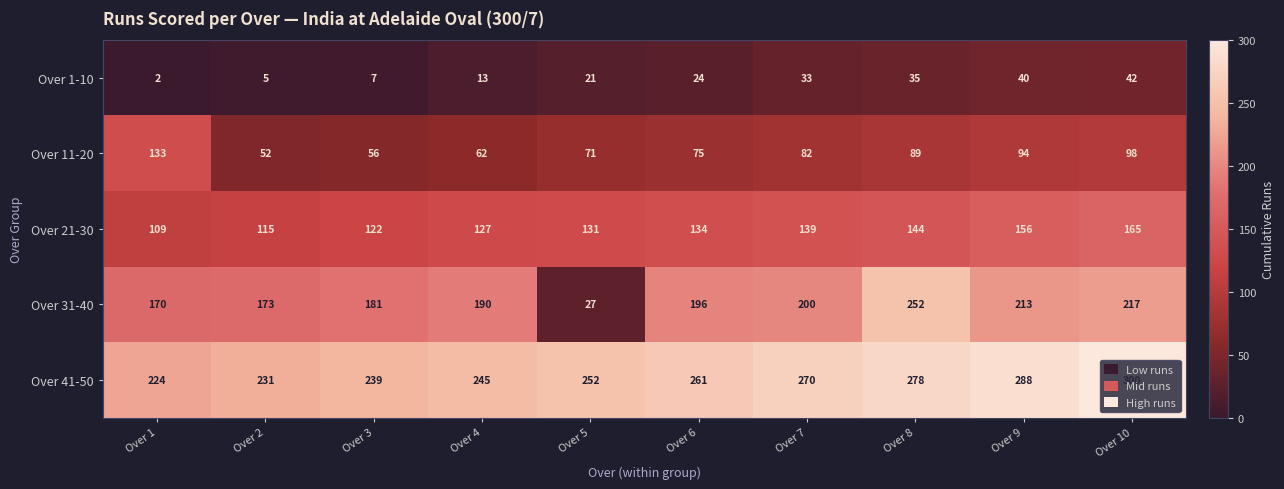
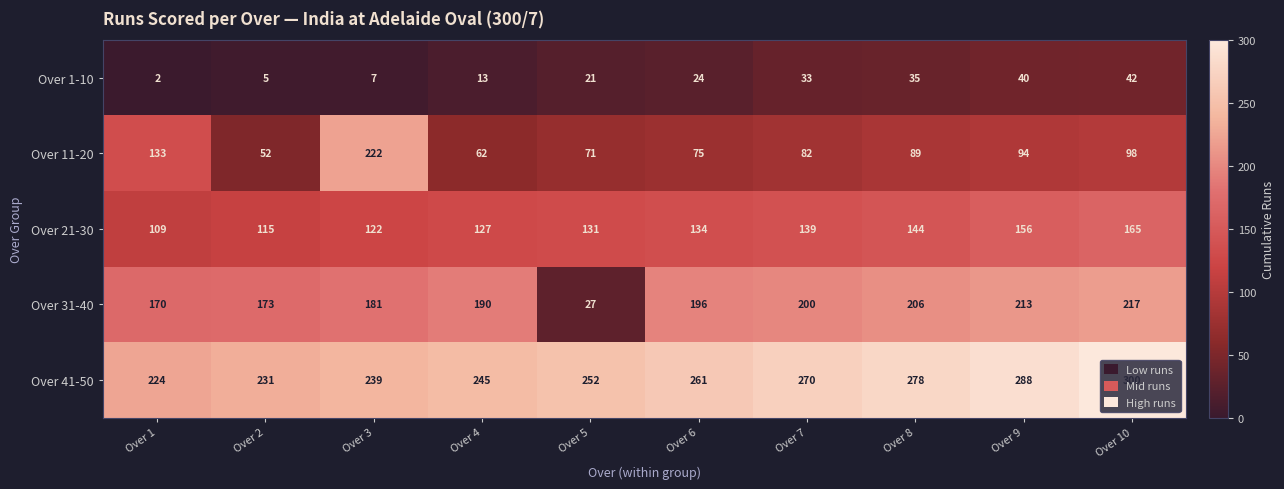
  {
    "Over 1-10": {
      "Over 1": 2,
      "Over 2": 5,
      "Over 3": 7,
      "Over 4": 13,
      "Over 5": 21,
      "Over 6": 24,
      "Over 7": 33,
      "Over 8": 35,
      "Over 9": 40,
      "Over 10": 42
    },
    "Over 11-20": {
      "Over 1": 133,
      "Over 2": 52,
-     "Over 3": 56,
+     "Over 3": 222,
      "Over 4": 62,
      "Over 5": 71,
      "Over 6": 75,
      "Over 7": 82,
      "Over 8": 89,
      "Over 9": 94,
      "Over 10": 98
    },
    "Over 21-30": {
      "Over 1": 109,
      "Over 2": 115,
      "Over 3": 122,
      "Over 4": 127,
      "Over 5": 131,
      "Over 6": 134,
      "Over 7": 139,
      "Over 8": 144,
      "Over 9": 156,
      "Over 10": 165
    },
    "Over 31-40": {
      "Over 1": 170,
      "Over 2": 173,
      "Over 3": 181,
      "Over 4": 190,
      "Over 5": 27,
      "Over 6": 196,
      "Over 7": 200,
-     "Over 8": 252,
+     "Over 8": 206,
      "Over 9": 213,
      "Over 10": 217
    },
    "Over 41-50": {
      "Over 1": 224,
      "Over 2": 231,
      "Over 3": 239,
      "Over 4": 245,
      "Over 5": 252,
      "Over 6": 261,
      "Over 7": 270,
      "Over 8": 278,
      "Over 9": 288
    }
  }
